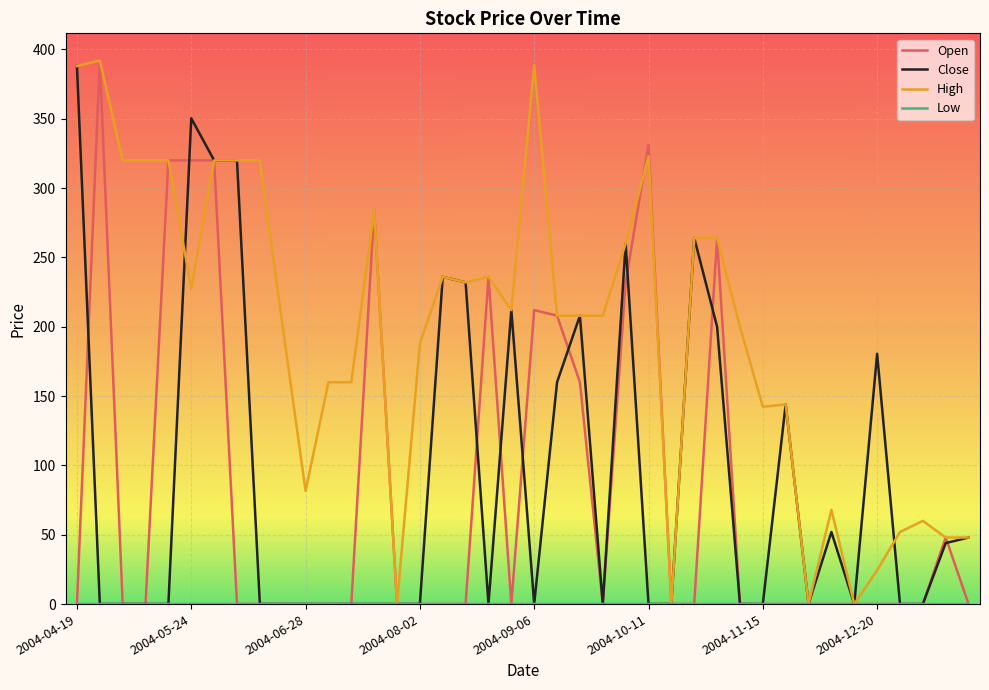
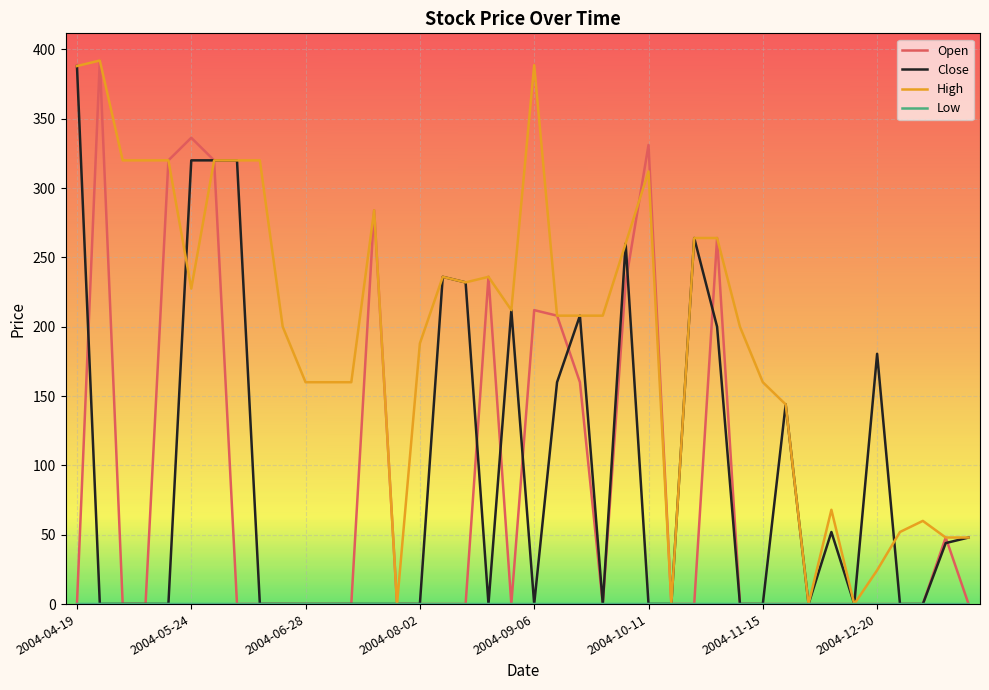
  {
    "Open": {
-     "2004-05-24": 320,
+     "2004-05-24": 336,
      "2004-09-06": 212,
      "2004-10-11": 331
    },
    "Close": {
-     "2004-05-24": 350,
+     "2004-05-24": 320,
      "2004-12-20": 181
    },
    "High": {
      "2004-05-24": 228,
-     "2004-06-28": 82,
+     "2004-06-28": 160,
      "2004-08-02": 188,
      "2004-09-06": 389,
-     "2004-10-11": 323,
-     "2004-11-15": 142,
+     "2004-10-11": 312,
+     "2004-11-15": 160,
      "2004-12-20": 24
    },
    "Low": {
      "2004-05-24": 0
    }
  }
